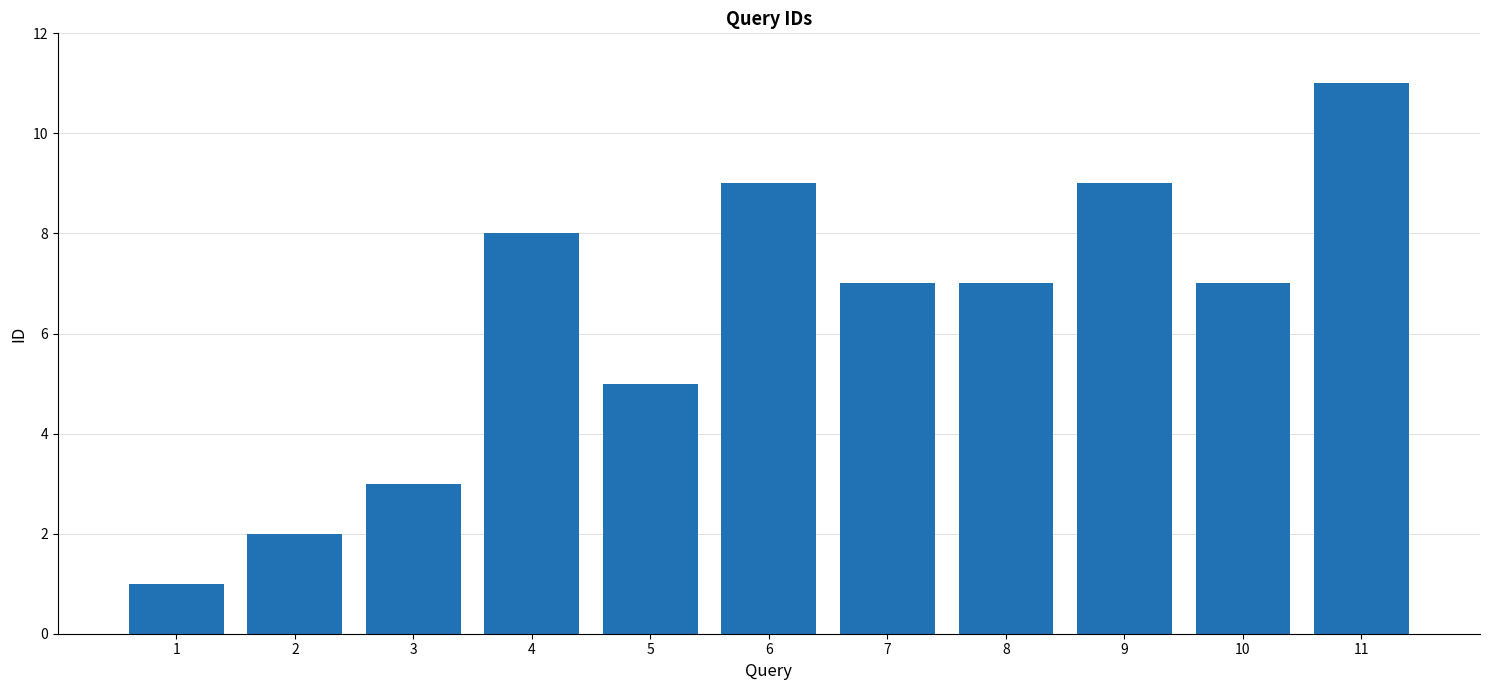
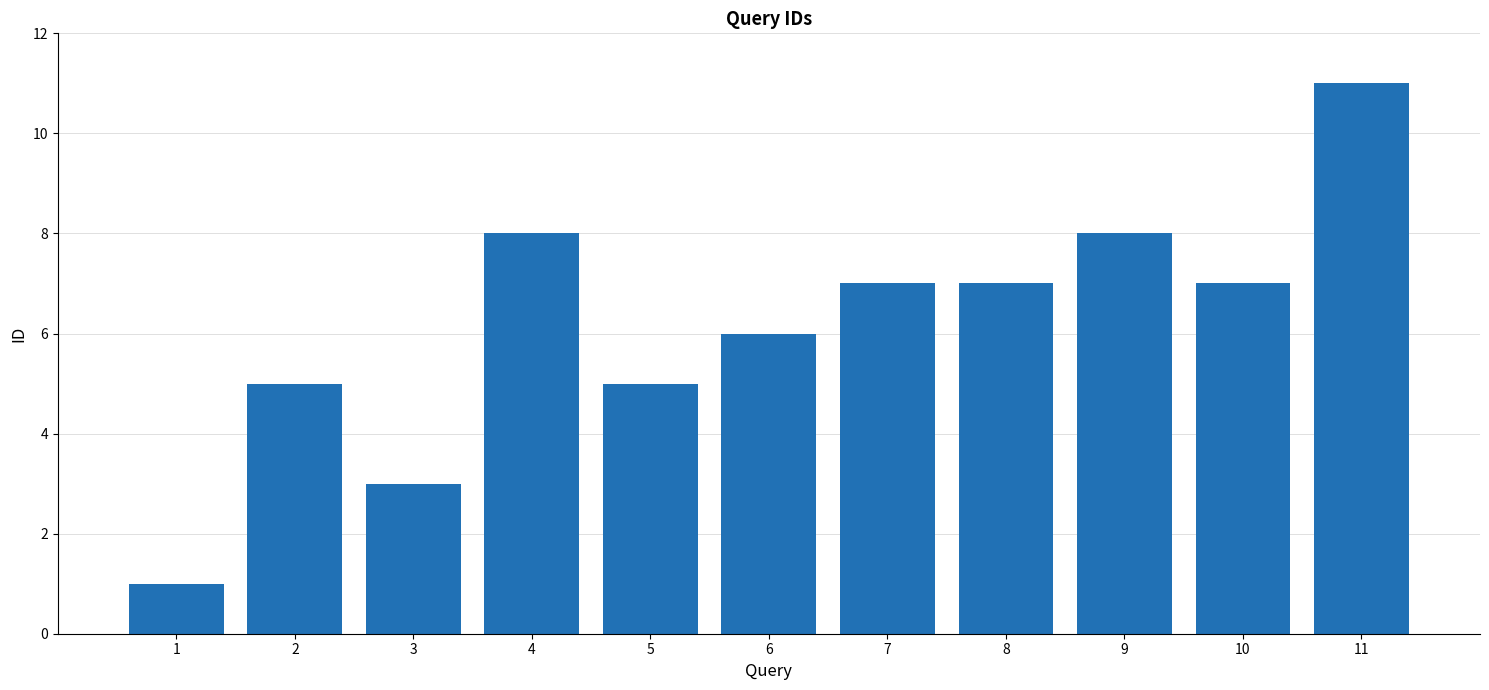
  {
    "1": 1,
-   "2": 2,
+   "2": 5,
    "3": 3,
    "4": 8,
    "5": 5,
-   "6": 9,
+   "6": 6,
    "7": 7,
    "8": 7,
-   "9": 9,
+   "9": 8,
    "10": 7,
    "11": 11
  }
